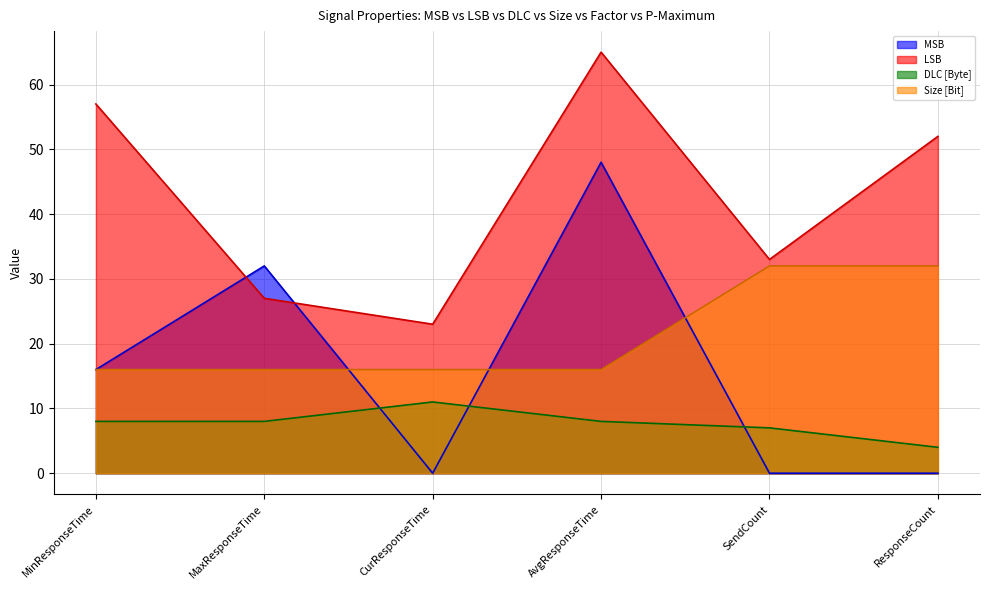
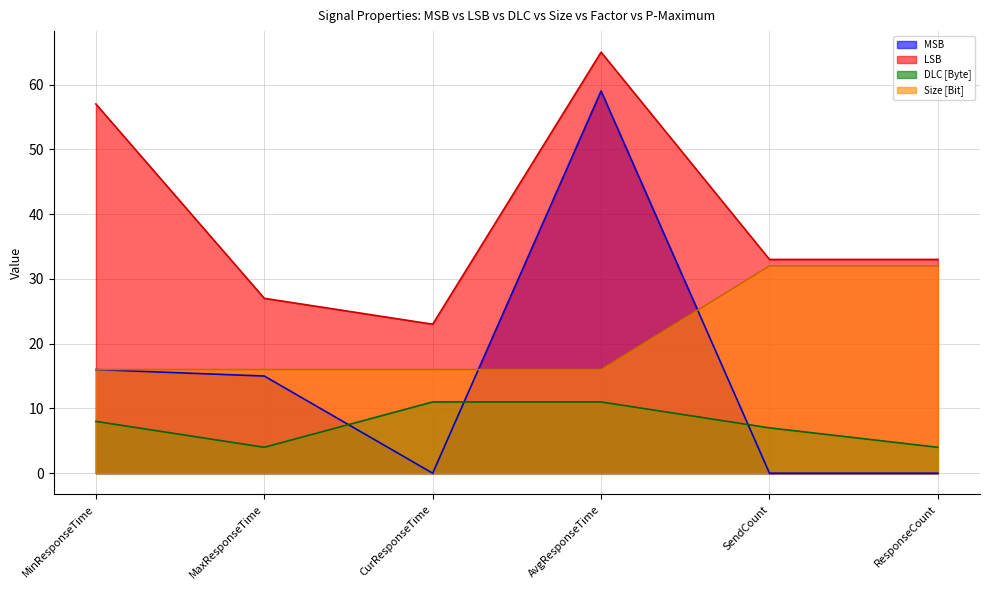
  {
    "MSB": {
-     "MaxResponseTime": 32,
+     "MaxResponseTime": 15,
      "CurResponseTime": 0,
-     "AvgResponseTime": 48,
+     "AvgResponseTime": 59,
      "SendCount": 0,
      "ResponseCount": 0
    },
    "LSB": {
      "MinResponseTime": 57,
      "MaxResponseTime": 27,
      "CurResponseTime": 23,
      "AvgResponseTime": 65,
      "SendCount": 33,
-     "ResponseCount": 52
+     "ResponseCount": 33
    },
    "DLC [Byte]": {
      "MinResponseTime": 8,
-     "MaxResponseTime": 8,
+     "MaxResponseTime": 4,
      "CurResponseTime": 11,
-     "AvgResponseTime": 8,
+     "AvgResponseTime": 11,
      "SendCount": 7,
      "ResponseCount": 4
    },
    "Size [Bit]": {
      "MaxResponseTime": 16,
      "CurResponseTime": 16,
      "AvgResponseTime": 16,
      "SendCount": 32,
      "ResponseCount": 32
    }
  }
